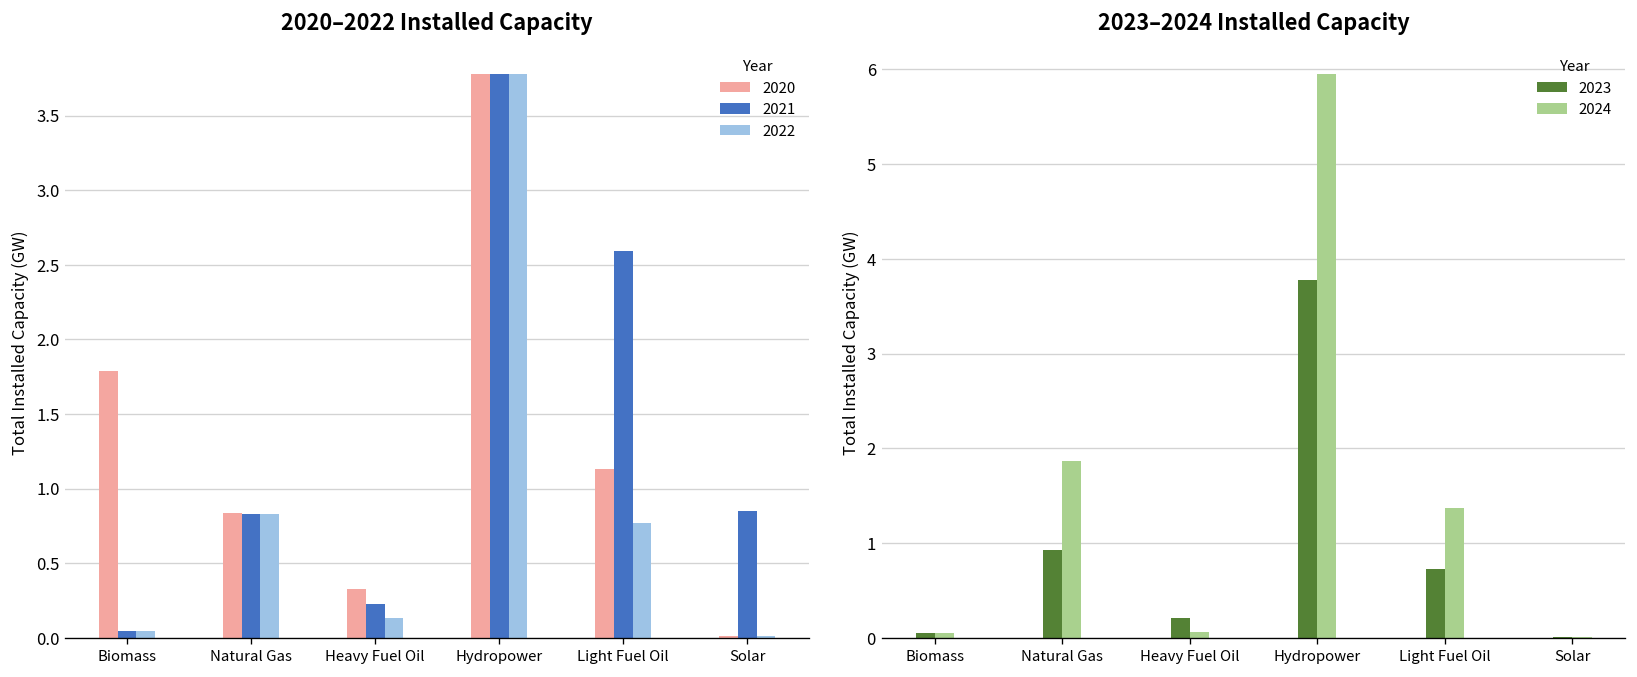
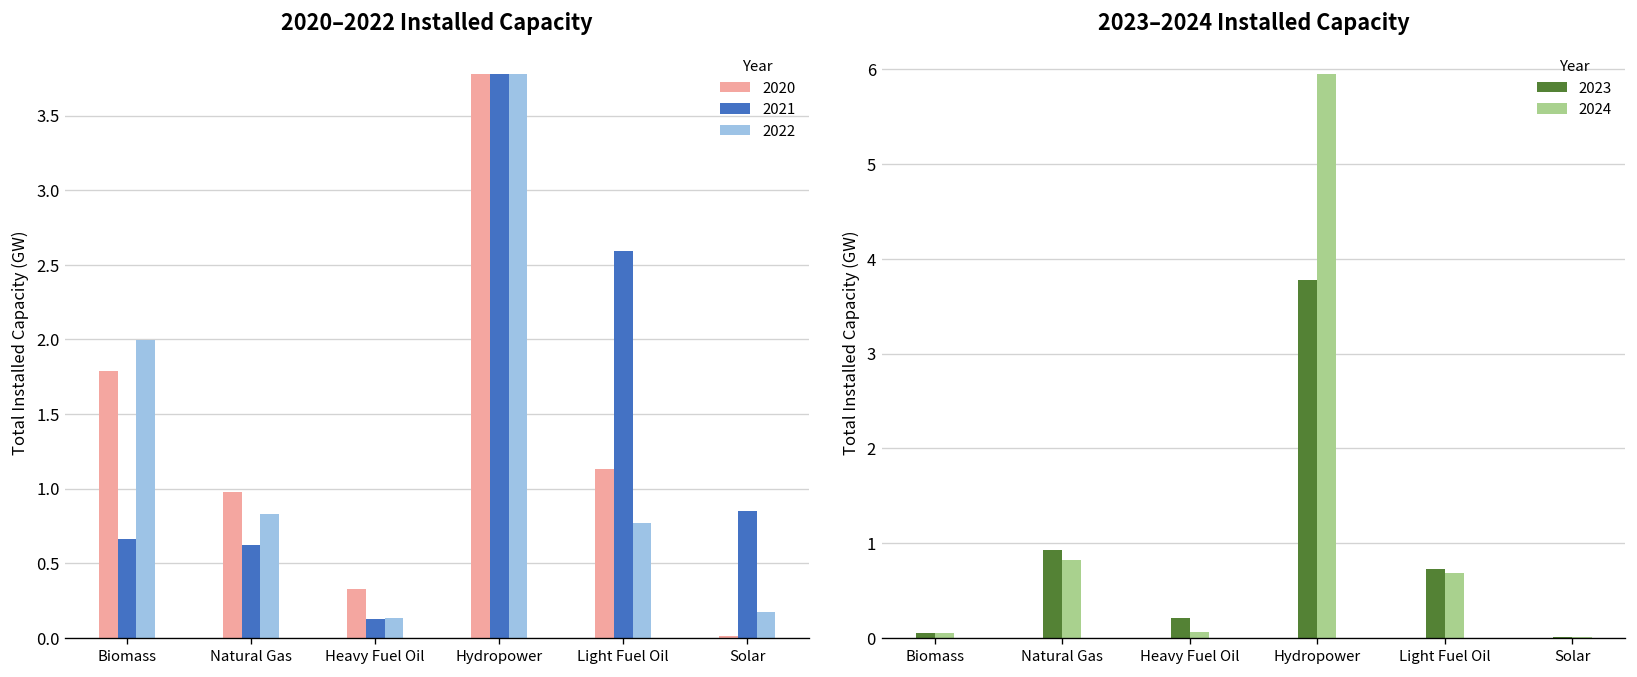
  {
    "2020–2022 Installed Capacity": {
      "2020": {
        "Biomass": 1.79,
-       "Natural Gas": 0.84,
+       "Natural Gas": 0.98,
        "Heavy Fuel Oil": 0.32,
        "Hydropower": 3.78,
        "Light Fuel Oil": 1.13
      },
      "2021": {
-       "Biomass": 0.05,
-       "Natural Gas": 0.83,
-       "Heavy Fuel Oil": 0.23,
+       "Biomass": 0.66,
+       "Natural Gas": 0.62,
+       "Heavy Fuel Oil": 0.12,
        "Hydropower": 3.78,
        "Light Fuel Oil": 2.60,
        "Solar": 0.85
      },
      "2022": {
-       "Biomass": 0.05,
+       "Biomass": 1.99,
        "Natural Gas": 0.83,
        "Heavy Fuel Oil": 0.13,
        "Hydropower": 3.78,
        "Light Fuel Oil": 0.77,
-       "Solar": 0.01
+       "Solar": 0.17
      }
    },
    "2023–2024 Installed Capacity": {
      "2023": {
        "Biomass": 0.0,
        "Natural Gas": 0.9,
        "Heavy Fuel Oil": 0.2,
        "Hydropower": 3.8,
        "Light Fuel Oil": 0.7
      },
      "2024": {
        "Biomass": 0.0,
-       "Natural Gas": 1.9,
+       "Natural Gas": 0.8,
        "Heavy Fuel Oil": 0.1,
        "Hydropower": 5.9,
-       "Light Fuel Oil": 1.4
+       "Light Fuel Oil": 0.7
      }
    }
  }
